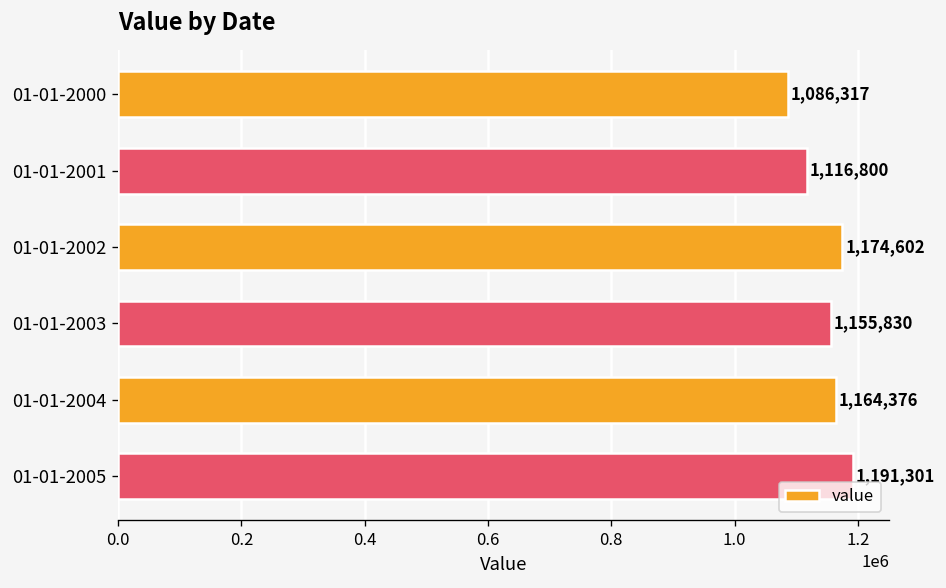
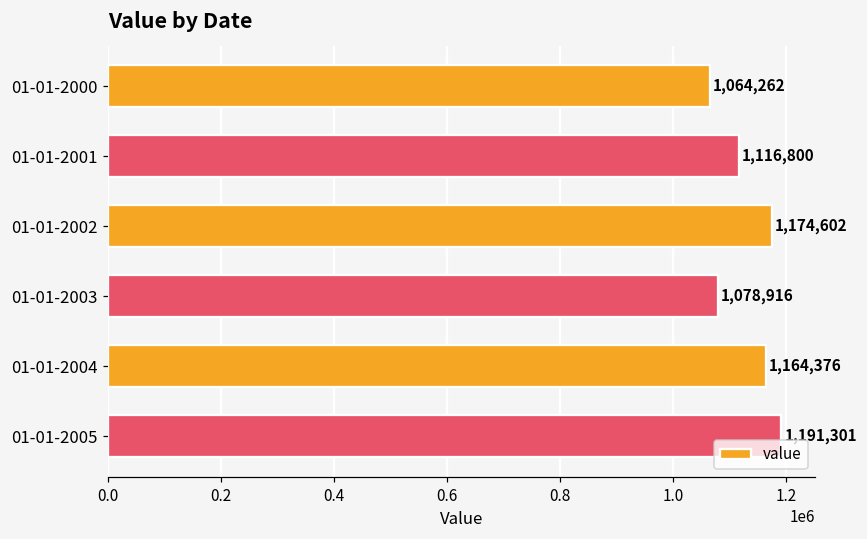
  {
-   "01-01-2000": "1,086,317",
+   "01-01-2000": "1,064,262",
    "01-01-2001": "1,116,800",
    "01-01-2002": "1,174,602",
-   "01-01-2003": "1,155,830",
+   "01-01-2003": "1,078,916",
    "01-01-2004": "1,164,376"
  }
